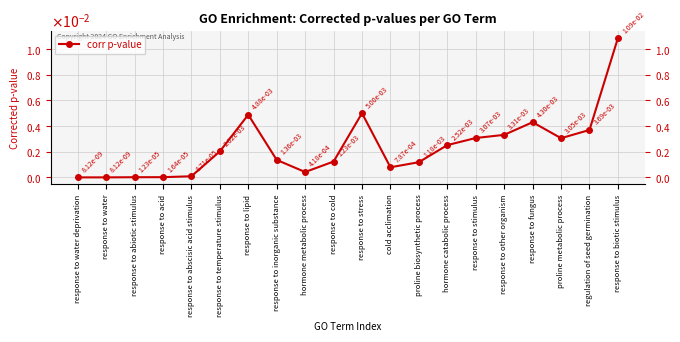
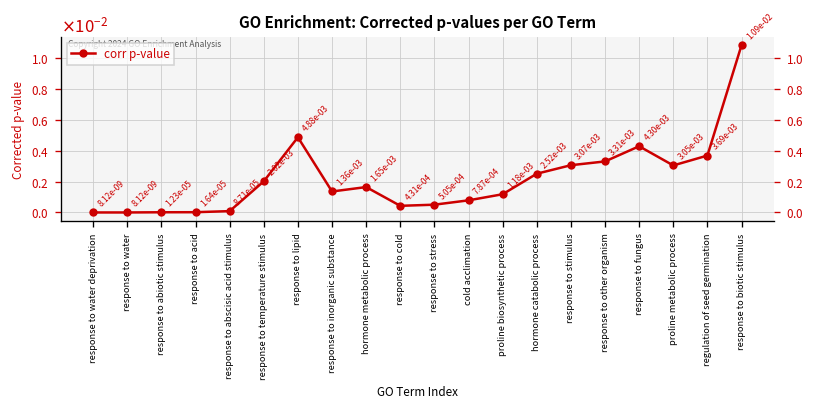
  {
    "response to water": "8.12e-09",
    "response to abiotic stimulus": "8.12e-09",
    "response to acid": "1.23e-05",
    "response to abscisic acid stimulus": "1.64e-05",
    "response to temperature stimulus": "8.71e-05",
    "response to lipid": "4.88e-03",
-   "hormone metabolic process": "4.18e-04",
-   "response to cold": "1.23e-03",
-   "response to stress": "5.00e-03",
+   "hormone metabolic process": "1.65e-03",
+   "response to cold": "4.31e-04",
+   "response to stress": "5.05e-04",
    "cold acclimation": "5.05e-04",
    "proline biosynthetic process": "7.87e-04",
    "hormone catabolic process": "1.18e-03",
    "response to stimulus": "2.52e-03",
    "response to other organism": "3.07e-03",
    "response to fungus": "3.31e-03",
    "regulation of seed germination": "3.05e-03",
    "response to biotic stimulus": "1.09e-02"
  }
